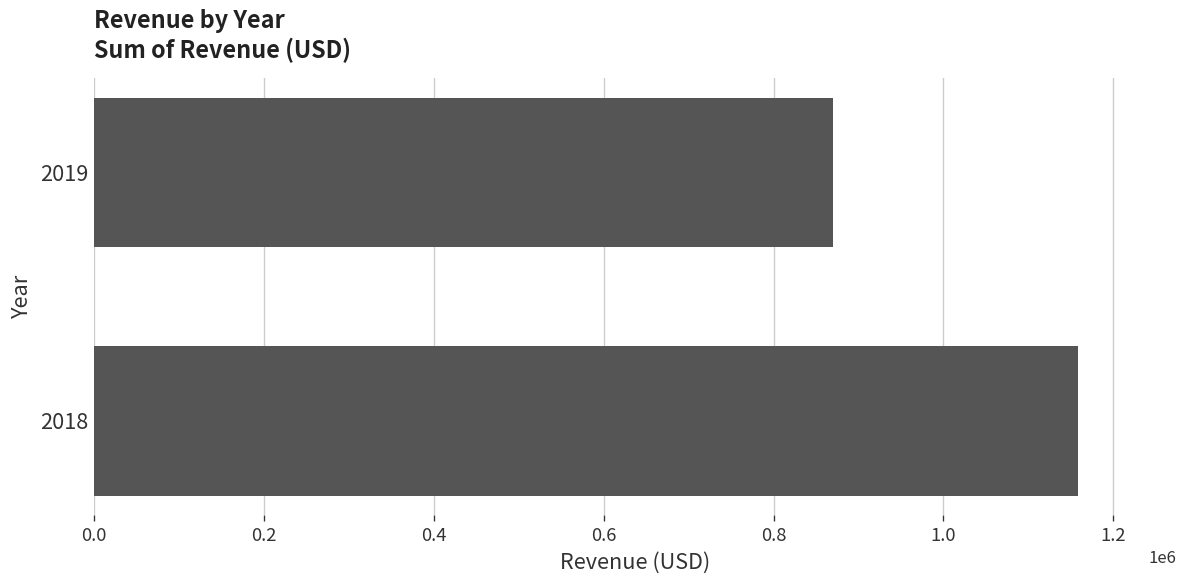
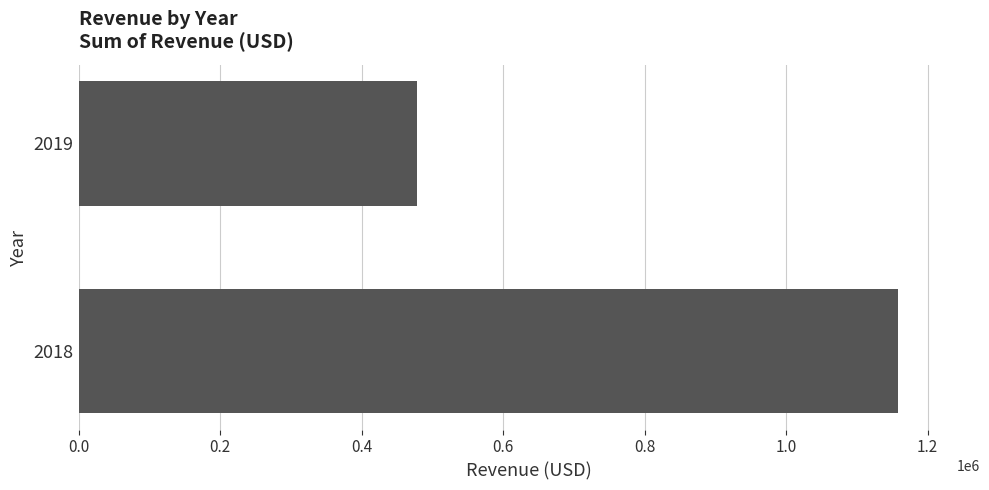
  {
-   "2019": 870000,
+   "2019": 480000,
    "2018": 1160000
  }
